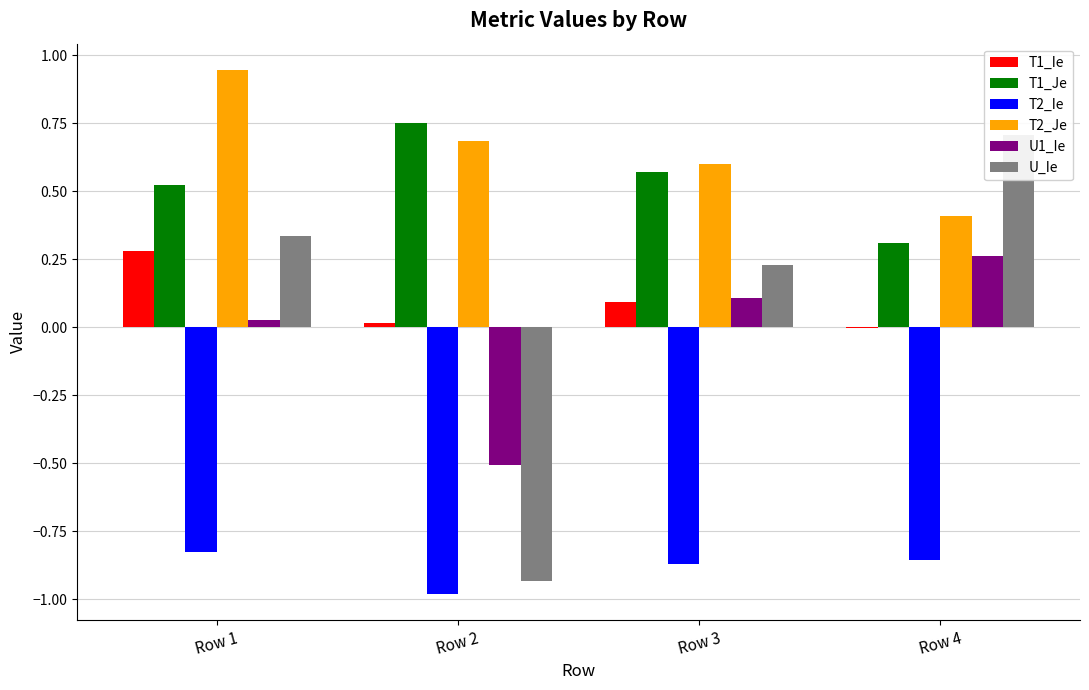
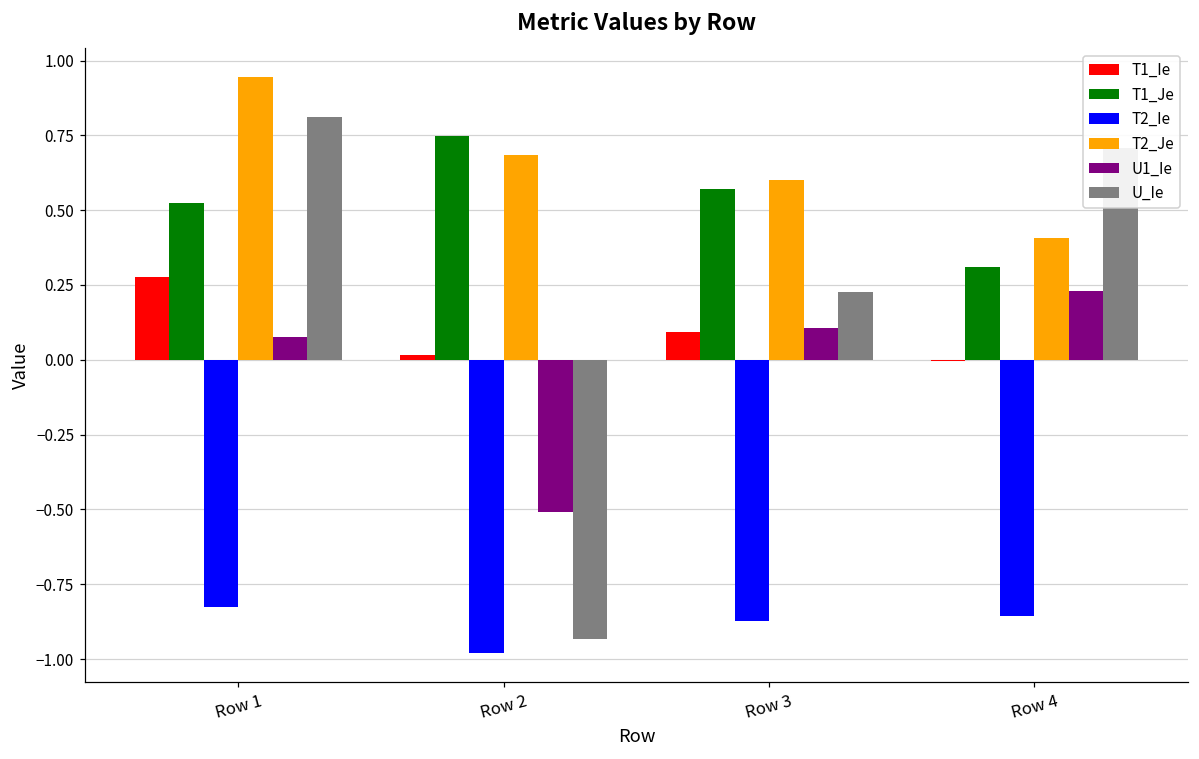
  {
    "T1_Ie": {
      "Row 1": 0.28,
      "Row 2": 0.02,
      "Row 3": 0.09
    },
    "T1_Je": {
      "Row 1": 0.52,
      "Row 2": 0.75,
      "Row 3": 0.57,
      "Row 4": 0.31
    },
    "T2_Ie": {
      "Row 1": -0.83,
      "Row 2": -0.98,
      "Row 3": -0.87,
      "Row 4": -0.86
    },
    "T2_Je": {
      "Row 1": 0.95,
      "Row 2": 0.68,
      "Row 3": 0.60,
      "Row 4": 0.41
    },
    "U1_Ie": {
-     "Row 1": 0.03,
+     "Row 1": 0.07,
      "Row 2": -0.51,
      "Row 3": 0.11,
-     "Row 4": 0.26
+     "Row 4": 0.23
    },
    "U_Ie": {
-     "Row 1": 0.33,
+     "Row 1": 0.81,
      "Row 2": -0.93,
      "Row 3": 0.23
    }
  }
